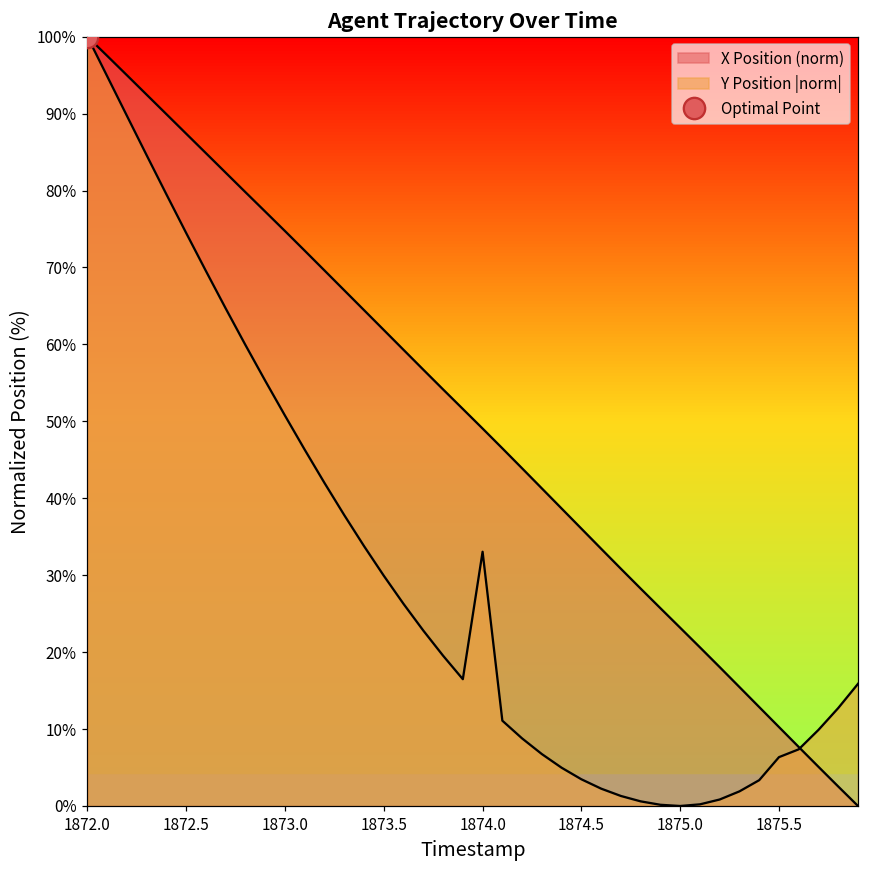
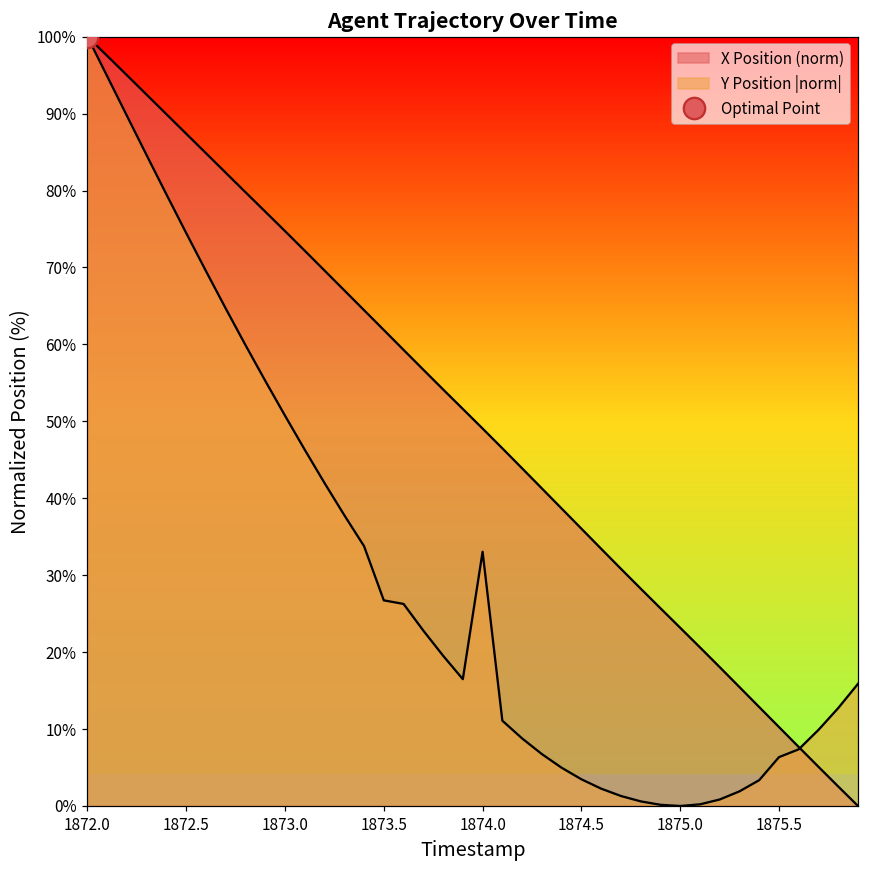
  {
    "Y Position |norm|": {
      "1872.5": "74%",
      "1873.0": "51%",
-     "1873.5": "30%",
+     "1873.5": "27%",
      "1874.0": "33%",
      "1875.5": "6%"
    }
  }
